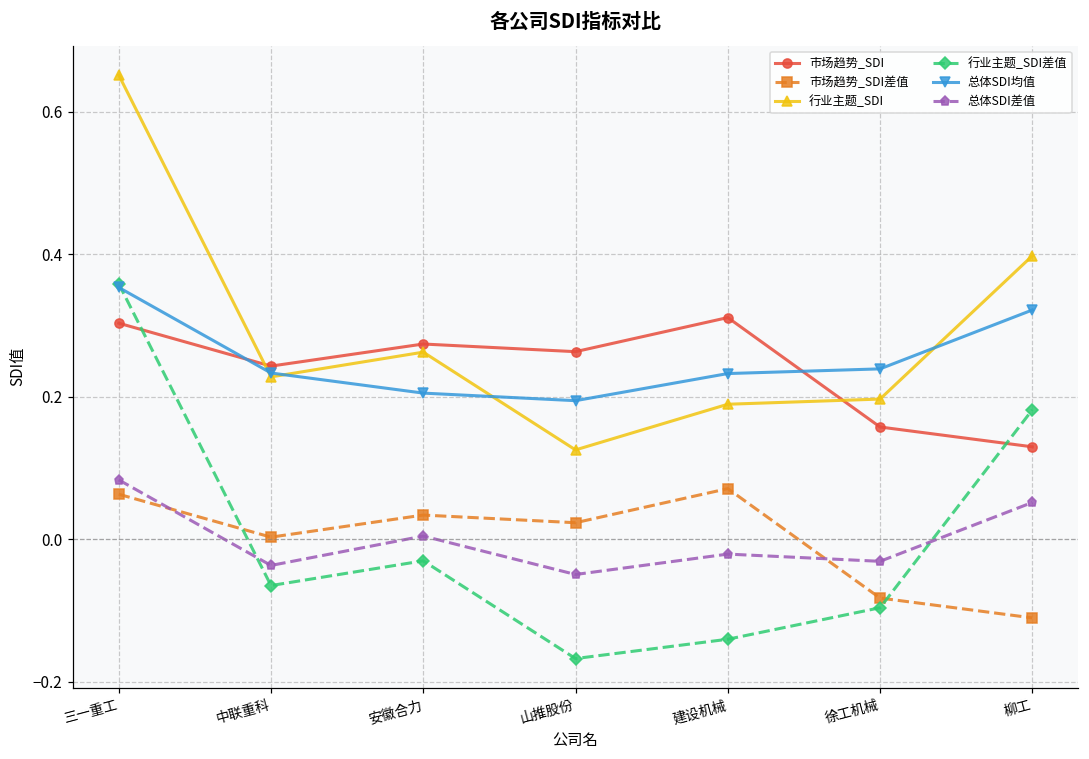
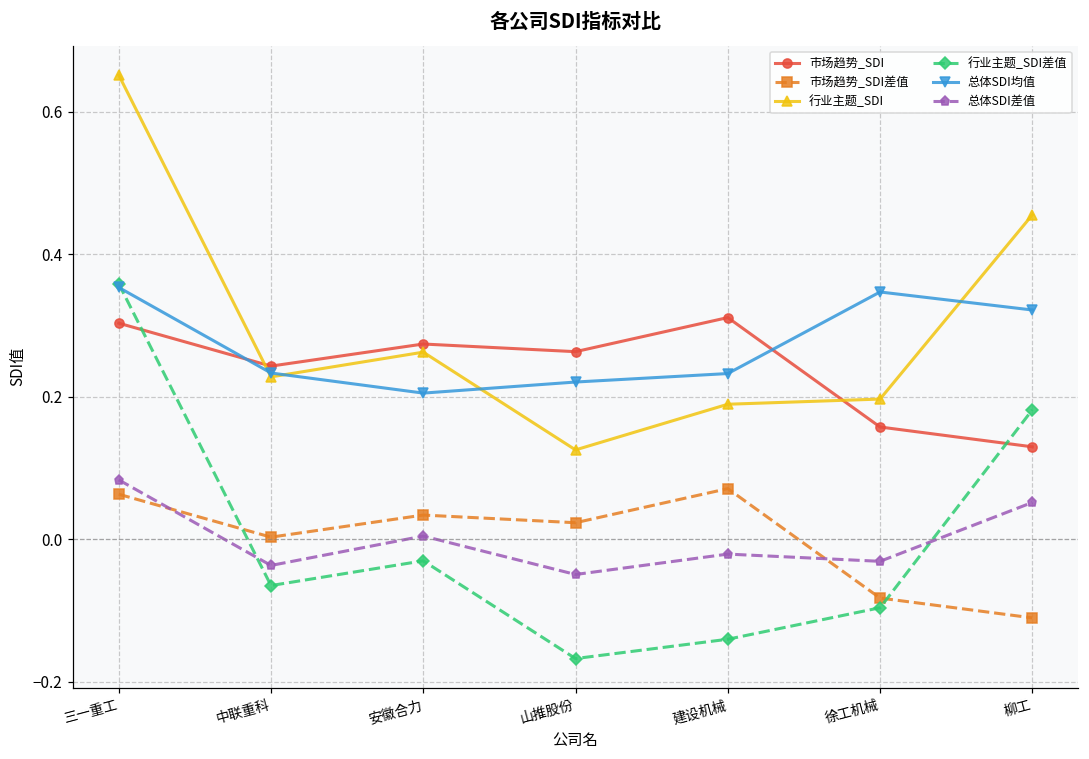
  {
    "行业主题_SDI": {
      "三一重工": 0.65,
      "中联重科": 0.23,
      "安徽合力": 0.26,
      "山推股份": 0.13,
      "建设机械": 0.19,
      "徐工机械": 0.20,
-     "柳工": 0.40
+     "柳工": 0.45
    },
    "行业主题_SDI差值": {
      "三一重工": 0.36,
      "中联重科": -0.07,
      "安徽合力": -0.03,
      "山推股份": -0.17,
      "建设机械": -0.14,
      "徐工机械": -0.10,
      "柳工": 0.18
    },
    "总体SDI均值": {
      "三一重工": 0.35,
      "中联重科": 0.23,
      "安徽合力": 0.20,
-     "山推股份": 0.19,
+     "山推股份": 0.22,
      "建设机械": 0.23,
-     "徐工机械": 0.24,
+     "徐工机械": 0.35,
      "柳工": 0.32
    },
    "总体SDI差值": {
      "三一重工": 0.08,
      "中联重科": -0.04,
      "安徽合力": 0.00,
      "山推股份": -0.05,
      "建设机械": -0.02,
      "徐工机械": -0.03,
      "柳工": 0.05
    }
  }
